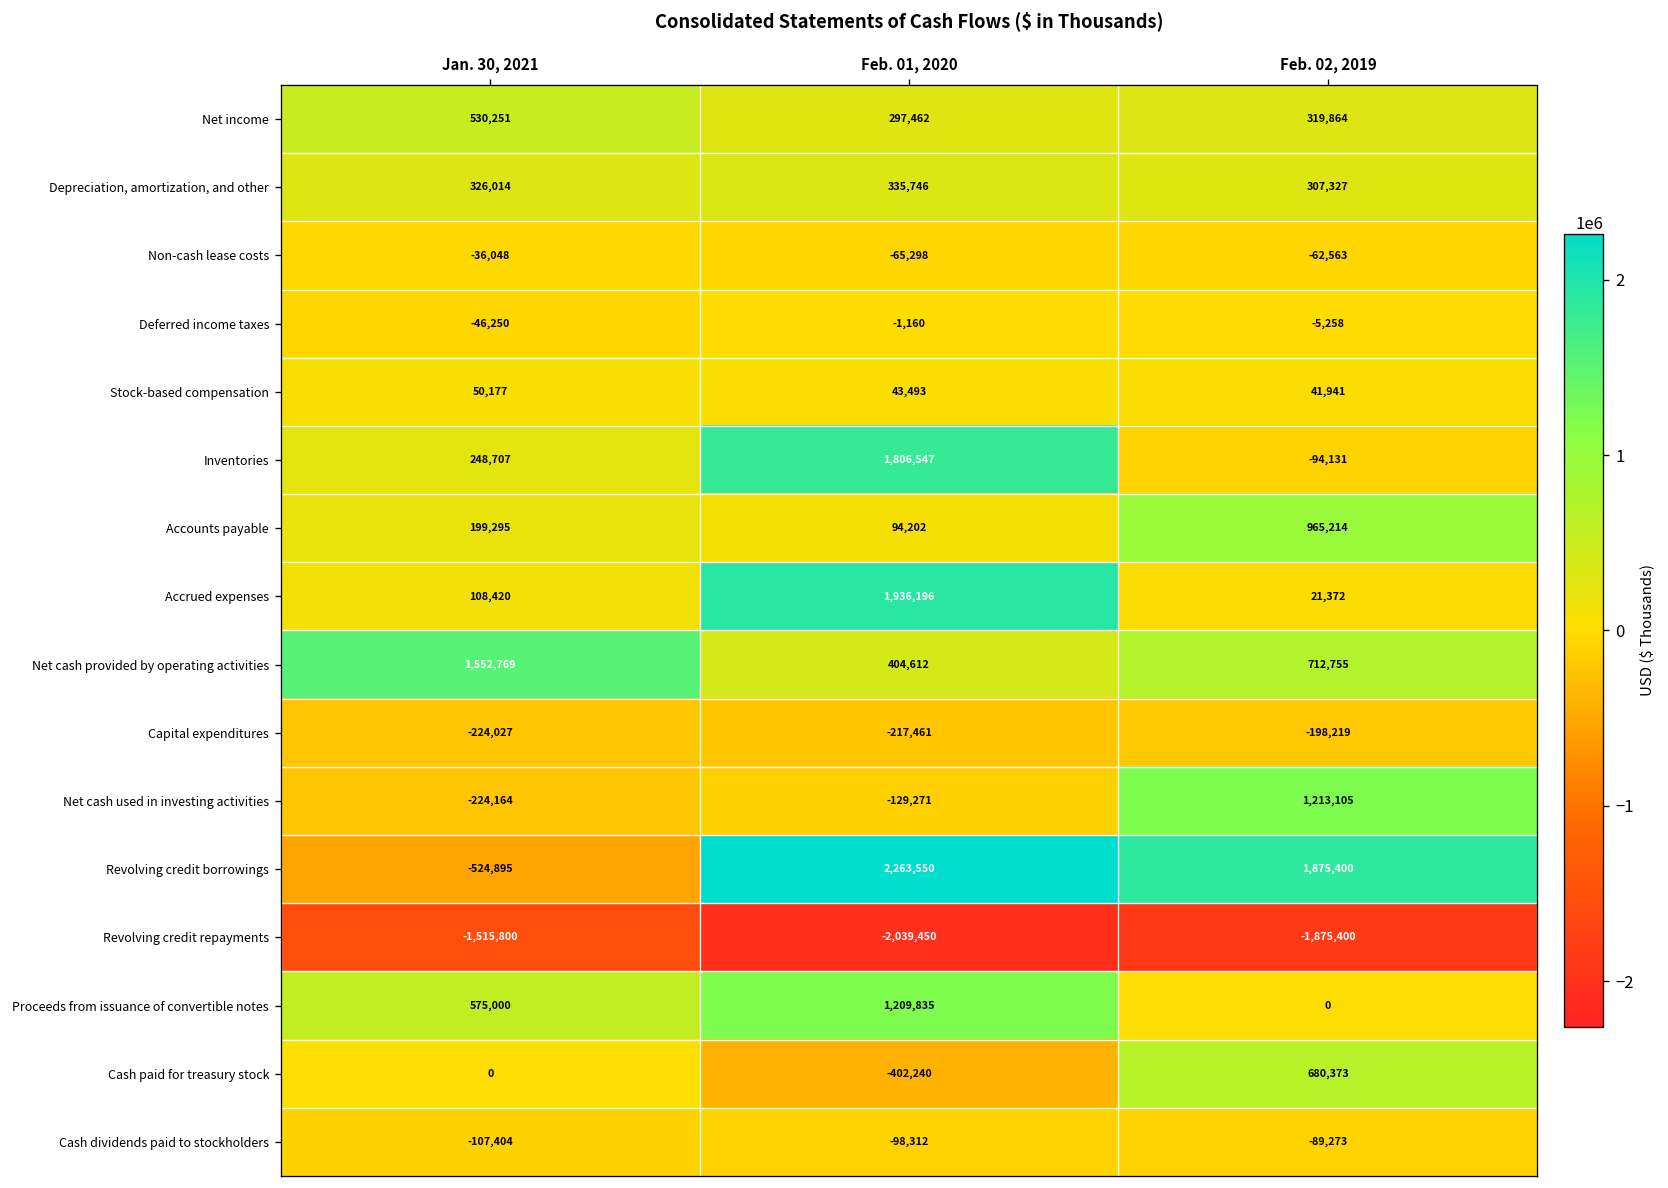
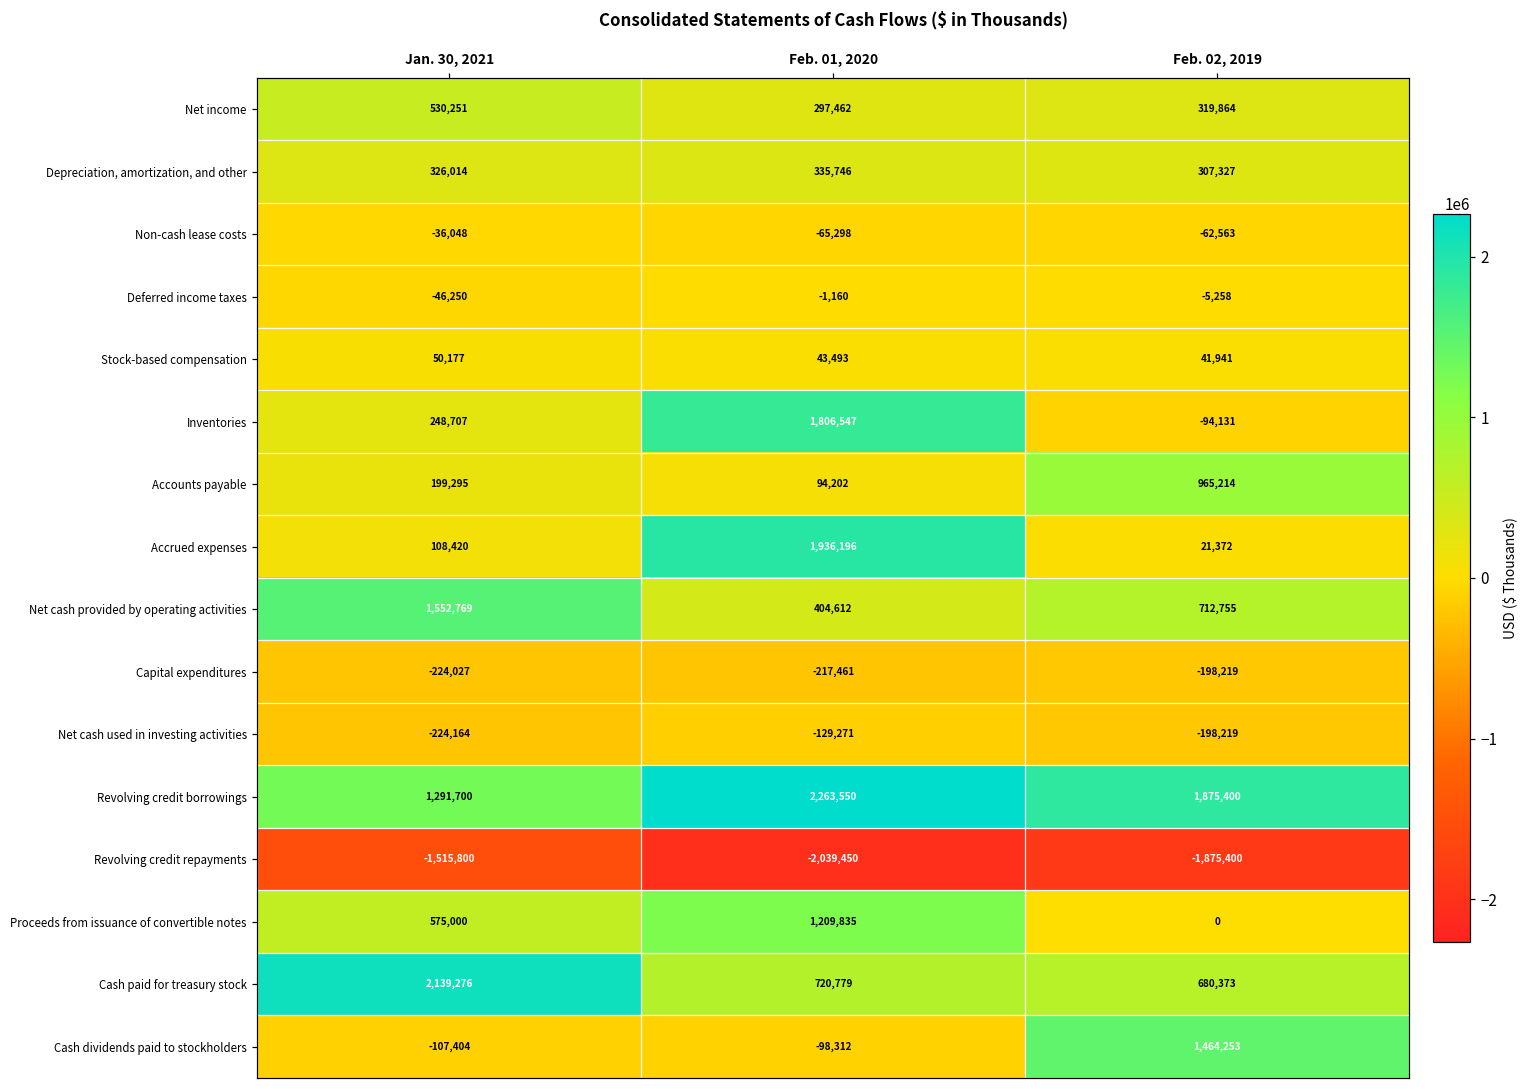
  {
    "Net income": {
      "Jan. 30, 2021": "530,251",
      "Feb. 01, 2020": "297,462",
      "Feb. 02, 2019": "319,864"
    },
    "Depreciation, amortization, and other": {
      "Jan. 30, 2021": "326,014",
      "Feb. 01, 2020": "335,746",
      "Feb. 02, 2019": "307,327"
    },
    "Non-cash lease costs": {
      "Jan. 30, 2021": "-36,048",
      "Feb. 01, 2020": "-65,298",
      "Feb. 02, 2019": "-62,563"
    },
    "Deferred income taxes": {
      "Jan. 30, 2021": "-46,250",
      "Feb. 01, 2020": "-1,160",
      "Feb. 02, 2019": "-5,258"
    },
    "Stock-based compensation": {
      "Jan. 30, 2021": "50,177",
      "Feb. 01, 2020": "43,493",
      "Feb. 02, 2019": "41,941"
    },
    "Inventories": {
      "Jan. 30, 2021": "248,707",
      "Feb. 01, 2020": "1,806,547",
      "Feb. 02, 2019": "-94,131"
    },
    "Accounts payable": {
      "Jan. 30, 2021": "199,295",
      "Feb. 01, 2020": "94,202",
      "Feb. 02, 2019": "965,214"
    },
    "Accrued expenses": {
      "Jan. 30, 2021": "108,420",
      "Feb. 01, 2020": "1,936,196",
      "Feb. 02, 2019": "21,372"
    },
    "Net cash provided by operating activities": {
      "Jan. 30, 2021": "1,552,769",
      "Feb. 01, 2020": "404,612",
      "Feb. 02, 2019": "712,755"
    },
    "Capital expenditures": {
      "Jan. 30, 2021": "-224,027",
      "Feb. 01, 2020": "-217,461",
      "Feb. 02, 2019": "-198,219"
    },
    "Net cash used in investing activities": {
      "Jan. 30, 2021": "-224,164",
      "Feb. 01, 2020": "-129,271",
-     "Feb. 02, 2019": "1,213,105"
+     "Feb. 02, 2019": "-198,219"
    },
    "Revolving credit borrowings": {
-     "Jan. 30, 2021": "-524,895",
+     "Jan. 30, 2021": "1,291,700",
      "Feb. 01, 2020": "2,263,550",
      "Feb. 02, 2019": "1,875,400"
    },
    "Revolving credit repayments": {
      "Jan. 30, 2021": "-1,515,800",
      "Feb. 01, 2020": "-2,039,450",
      "Feb. 02, 2019": "-1,875,400"
    },
    "Proceeds from issuance of convertible notes": {
      "Jan. 30, 2021": "575,000",
      "Feb. 01, 2020": "1,209,835",
      "Feb. 02, 2019": "0"
    },
    "Cash paid for treasury stock": {
-     "Jan. 30, 2021": "0",
-     "Feb. 01, 2020": "-402,240",
+     "Jan. 30, 2021": "2,139,276",
+     "Feb. 01, 2020": "720,779",
      "Feb. 02, 2019": "680,373"
    },
    "Cash dividends paid to stockholders": {
      "Jan. 30, 2021": "-107,404",
      "Feb. 01, 2020": "-98,312",
-     "Feb. 02, 2019": "-89,273"
+     "Feb. 02, 2019": "1,464,253"
    }
  }
